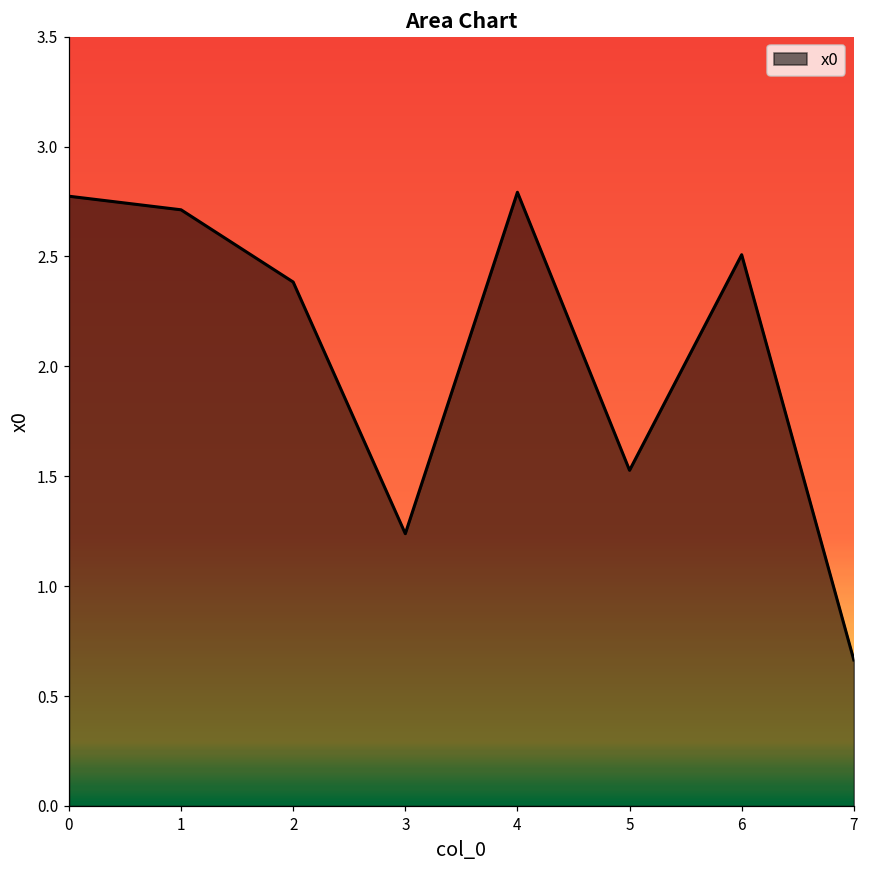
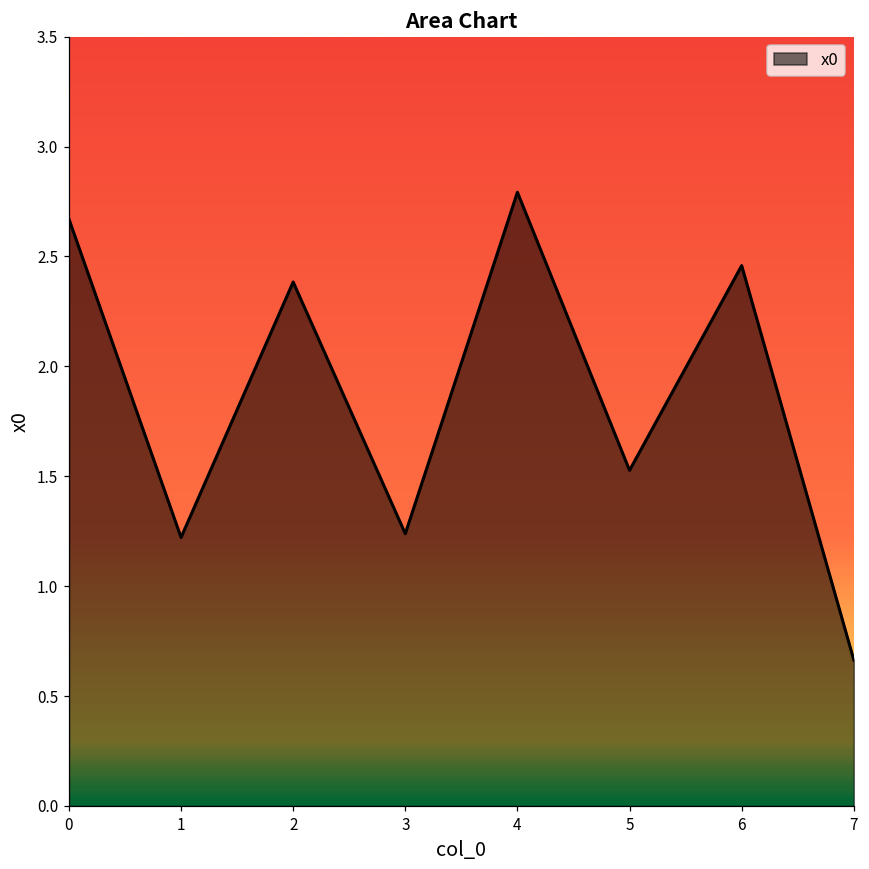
  {
-   "0": 2.77,
-   "1": 2.71,
+   "0": 2.67,
+   "1": 1.22,
    "2": 2.38,
    "3": 1.24,
    "4": 2.79,
    "5": 1.53,
-   "6": 2.51,
+   "6": 2.46,
    "7": 0.66
  }
